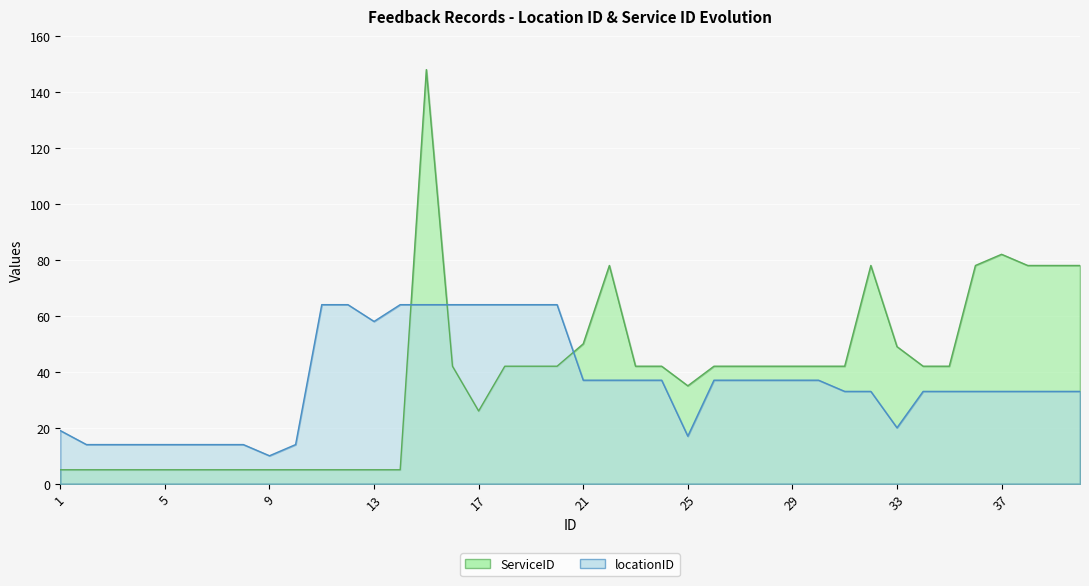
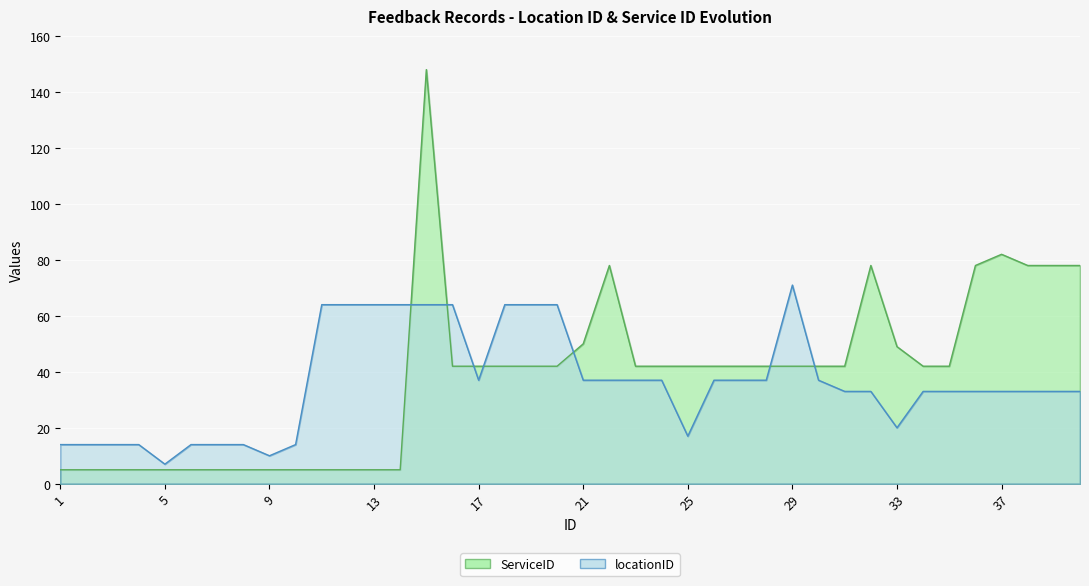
  {
    "ServiceID": {
      "1": 5,
      "5": 5,
      "9": 5,
      "13": 5,
-     "17": 26,
+     "17": 42,
      "21": 50,
-     "25": 35,
+     "25": 42,
      "29": 42,
      "33": 49,
      "37": 82
    },
    "locationID": {
-     "1": 19,
-     "5": 14,
+     "1": 14,
+     "5": 7,
      "9": 10,
-     "13": 58,
-     "17": 64,
+     "13": 64,
+     "17": 37,
      "21": 37,
      "25": 17,
-     "29": 37,
+     "29": 71,
      "33": 20,
      "37": 33
    }
  }
